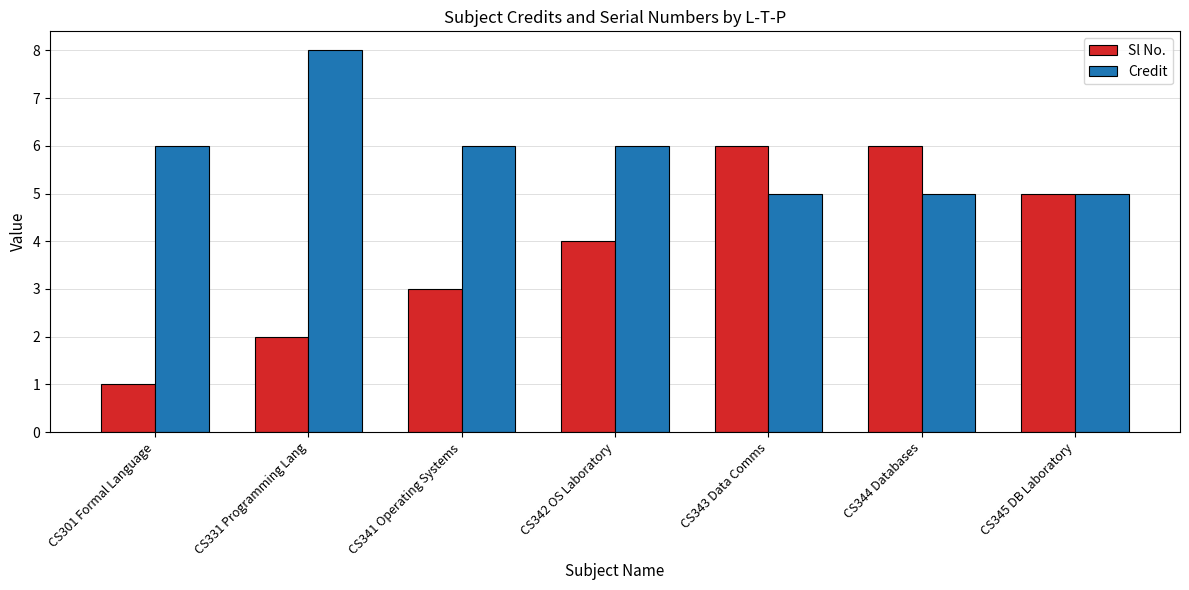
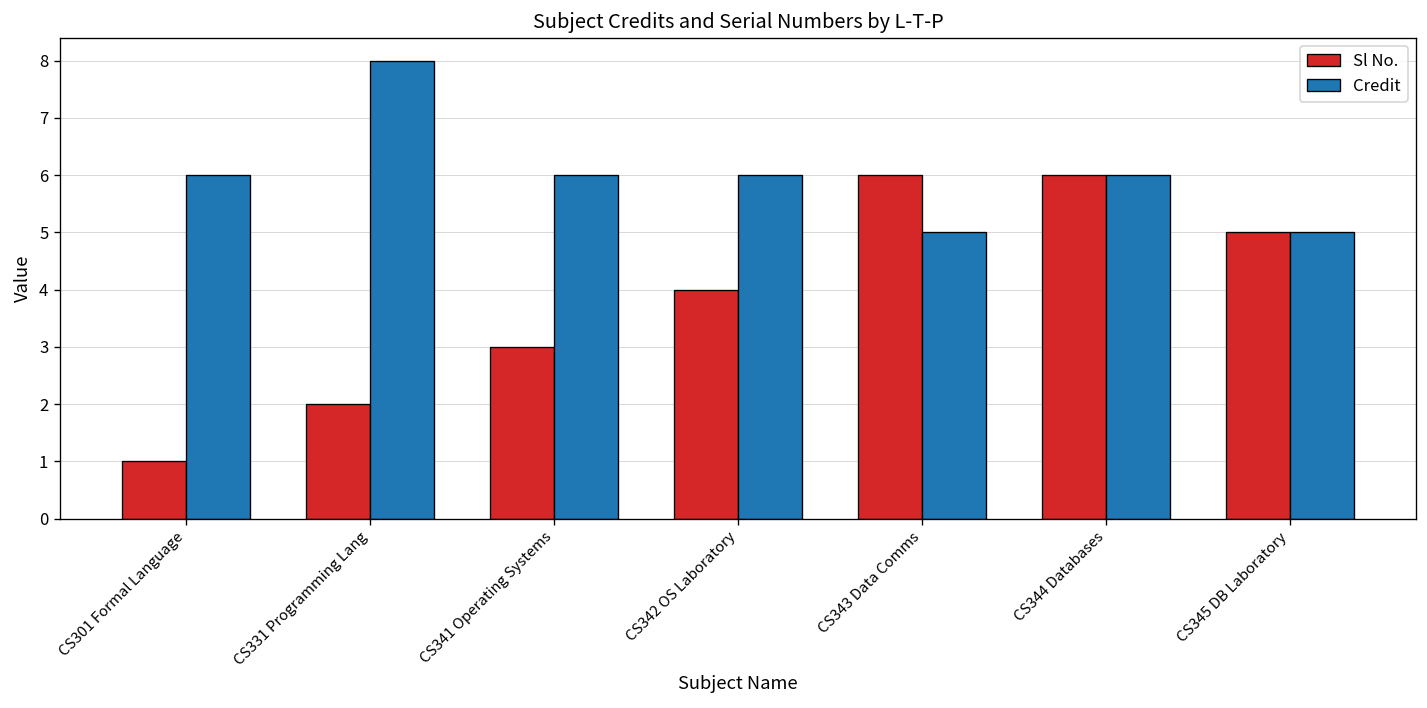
  {
    "Sl No.": {
      "CS301 Formal Language": 1,
      "CS331 Programming Lang": 2,
      "CS341 Operating Systems": 3,
      "CS342 OS Laboratory": 4,
      "CS343 Data Comms": 6,
      "CS344 Databases": 6,
      "CS345 DB Laboratory": 5
    },
    "Credit": {
      "CS301 Formal Language": 6,
      "CS331 Programming Lang": 8,
      "CS341 Operating Systems": 6,
      "CS342 OS Laboratory": 6,
      "CS343 Data Comms": 5,
-     "CS344 Databases": 5,
+     "CS344 Databases": 6,
      "CS345 DB Laboratory": 5
    }
  }
